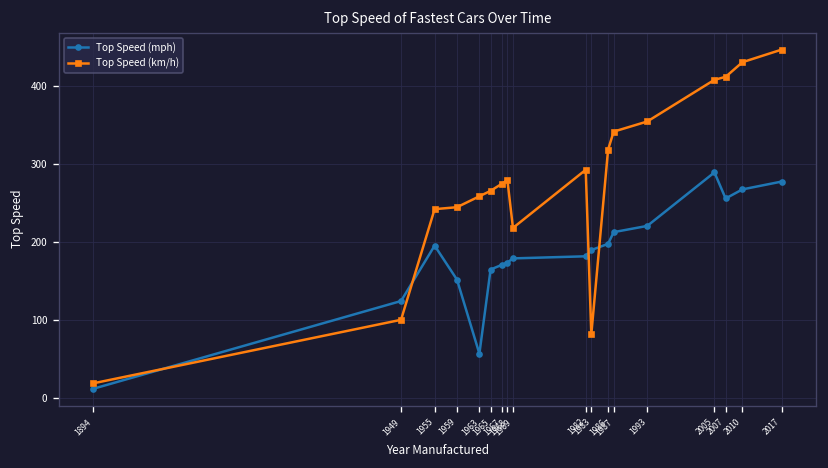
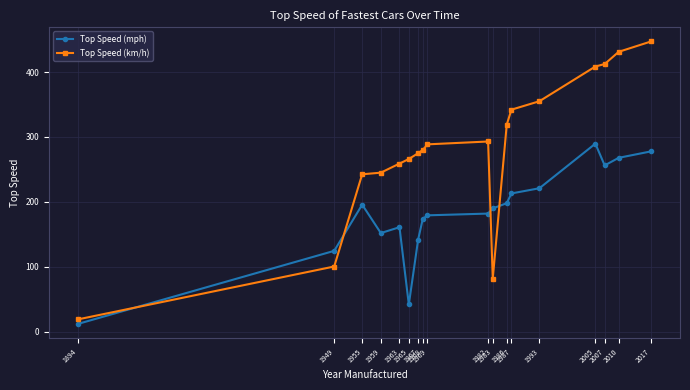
  {
    "Top Speed (mph)": {
      "1894": 10,
      "1949": 120,
      "1955": 200,
      "1959": 150,
-     "1963": 60,
-     "1965": 170,
-     "1967": 170,
+     "1963": 160,
+     "1965": 40,
+     "1967": 140,
      "1968": 170,
      "1969": 180,
      "1982": 180,
      "1983": 190,
      "1986": 200,
      "1987": 210,
      "1993": 220,
      "2005": 290,
      "2007": 260,
      "2010": 270,
      "2017": 280
    },
    "Top Speed (km/h)": {
      "1894": 20,
      "1949": 100,
      "1955": 240,
      "1959": 250,
      "1963": 260,
      "1965": 270,
      "1967": 280,
      "1968": 280,
-     "1969": 220,
+     "1969": 290,
      "1982": 290,
      "1983": 80,
      "1986": 320,
      "1987": 340,
      "1993": 360,
      "2005": 410,
      "2007": 410,
      "2010": 430,
      "2017": 450
    }
  }
